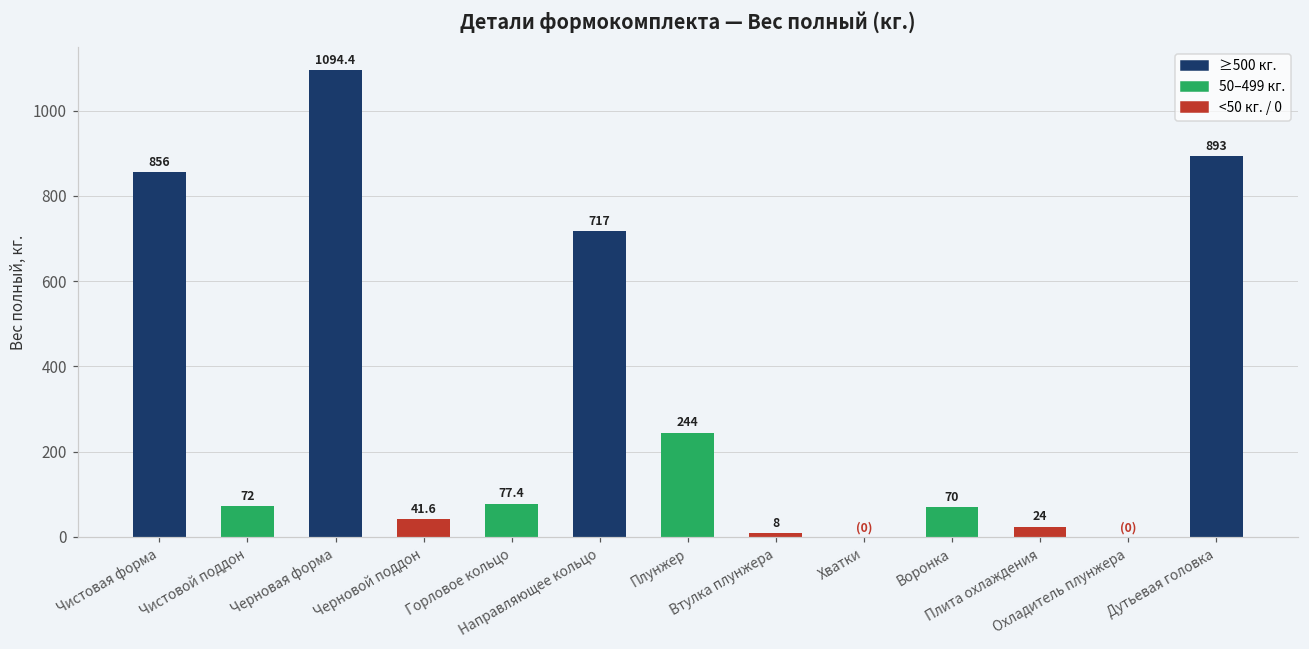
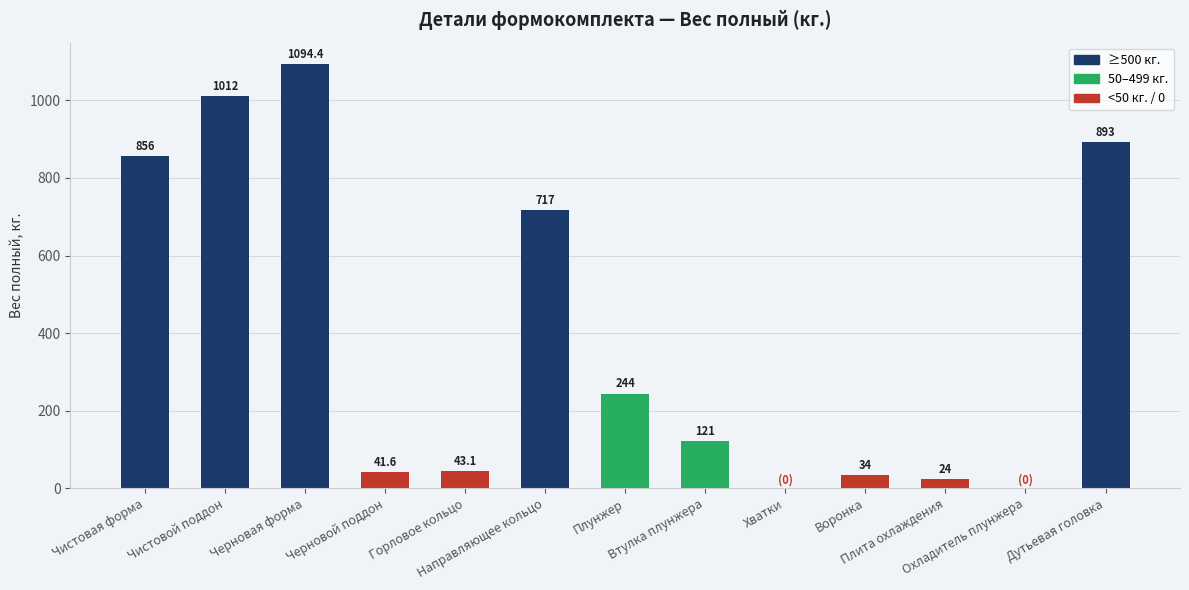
  {
    "Чистовая форма": "856",
-   "Чистовой поддон": "72",
+   "Чистовой поддон": "1012",
    "Черновая форма": "1094.4",
    "Черновой поддон": "41.6",
-   "Горловое кольцо": "77.4",
+   "Горловое кольцо": "43.1",
    "Направляющее кольцо": "717",
    "Плунжер": "244",
-   "Втулка плунжера": "8",
+   "Втулка плунжера": "121",
    "Хватки": "(0)",
-   "Воронка": "70",
+   "Воронка": "34",
    "Плита охлаждения": "24",
    "Охладитель плунжера": "(0)",
    "Дутьевая головка": "893"
  }
